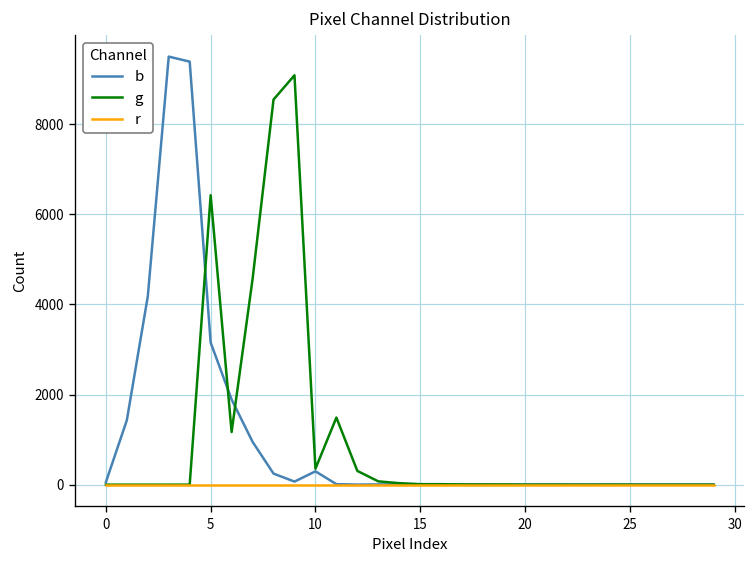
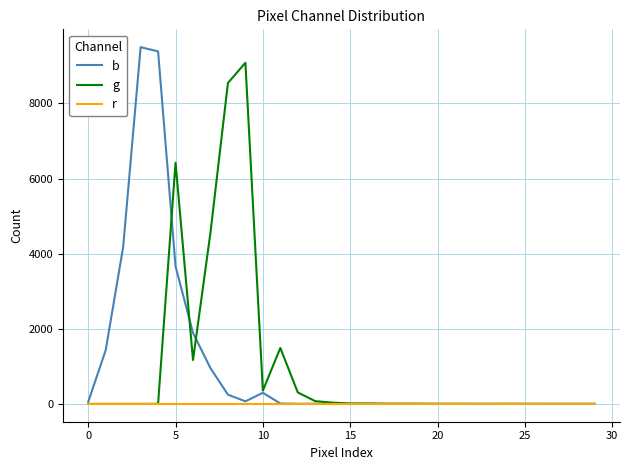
  {
    "b": {
-     "5": 3200
+     "5": 3700
    },
    "g": {
      "5": 6400
    },
    "r": {
      "5": 0,
      "10": 0
    }
  }
